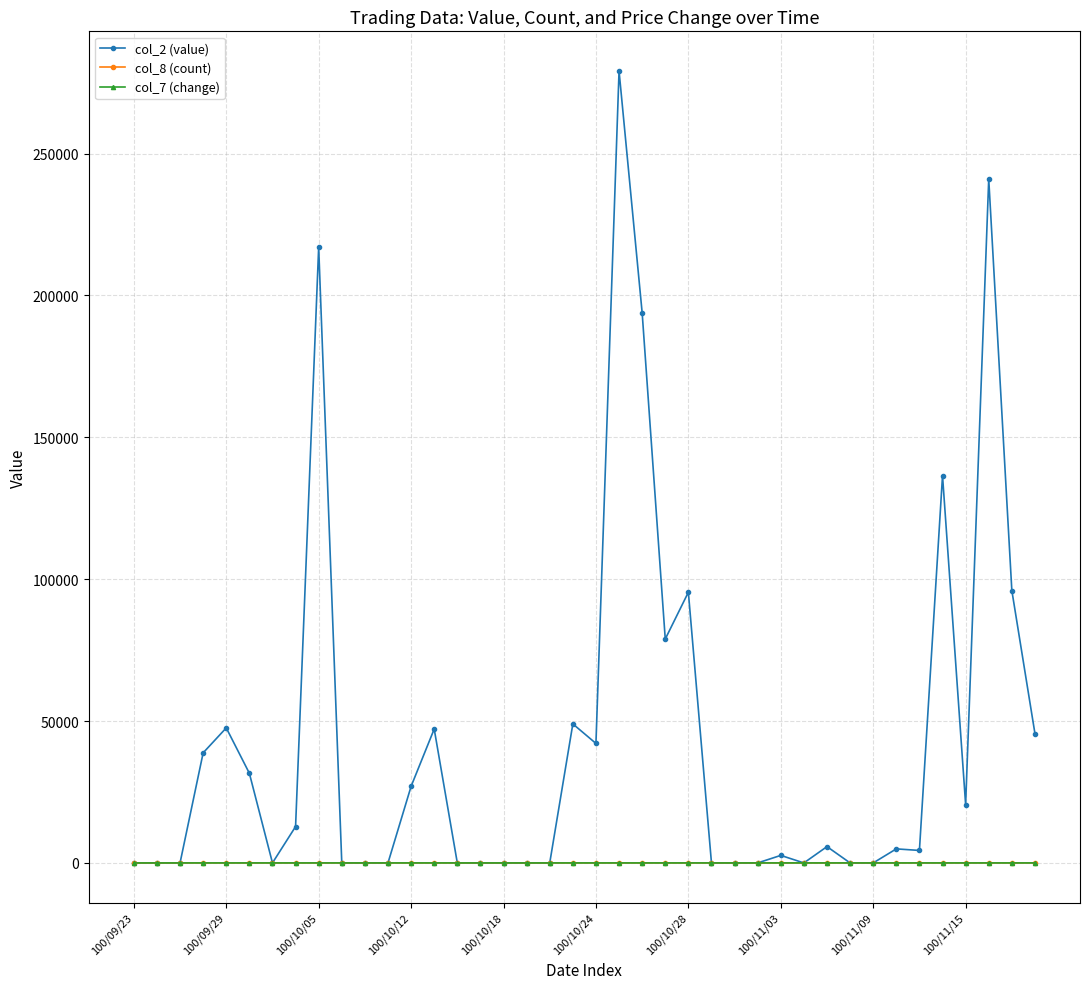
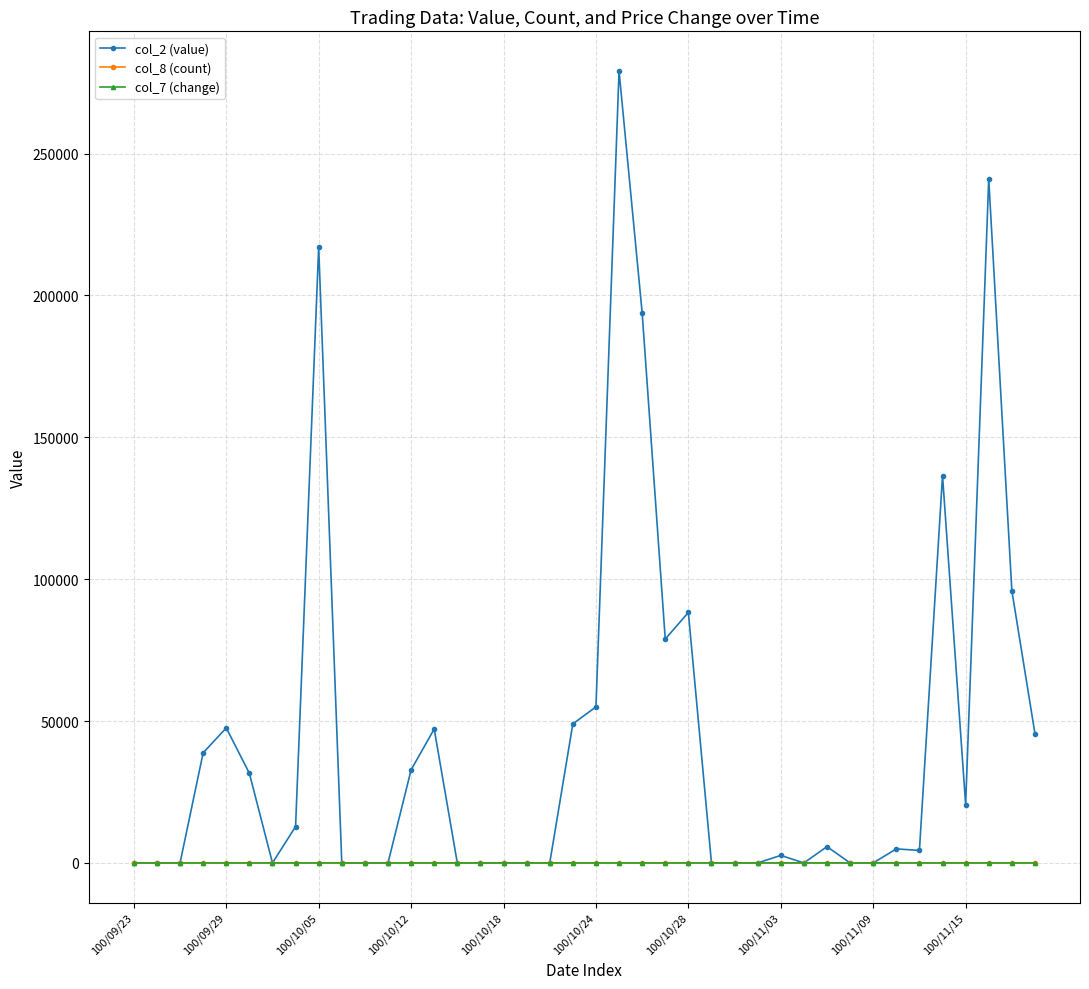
  {
    "col_2 (value)": {
      "100/09/29": 48000,
      "100/10/05": 217000,
-     "100/10/12": 27000,
-     "100/10/24": 42000,
-     "100/10/28": 95000,
+     "100/10/12": 33000,
+     "100/10/24": 55000,
+     "100/10/28": 88000,
      "100/11/03": 3000,
      "100/11/15": 21000
    },
    "col_7 (change)": {
      "100/09/29": 0,
      "100/10/05": 0,
      "100/10/12": 0,
      "100/10/24": 0,
      "100/10/28": 0,
      "100/11/03": 0,
      "100/11/15": 0
    }
  }
